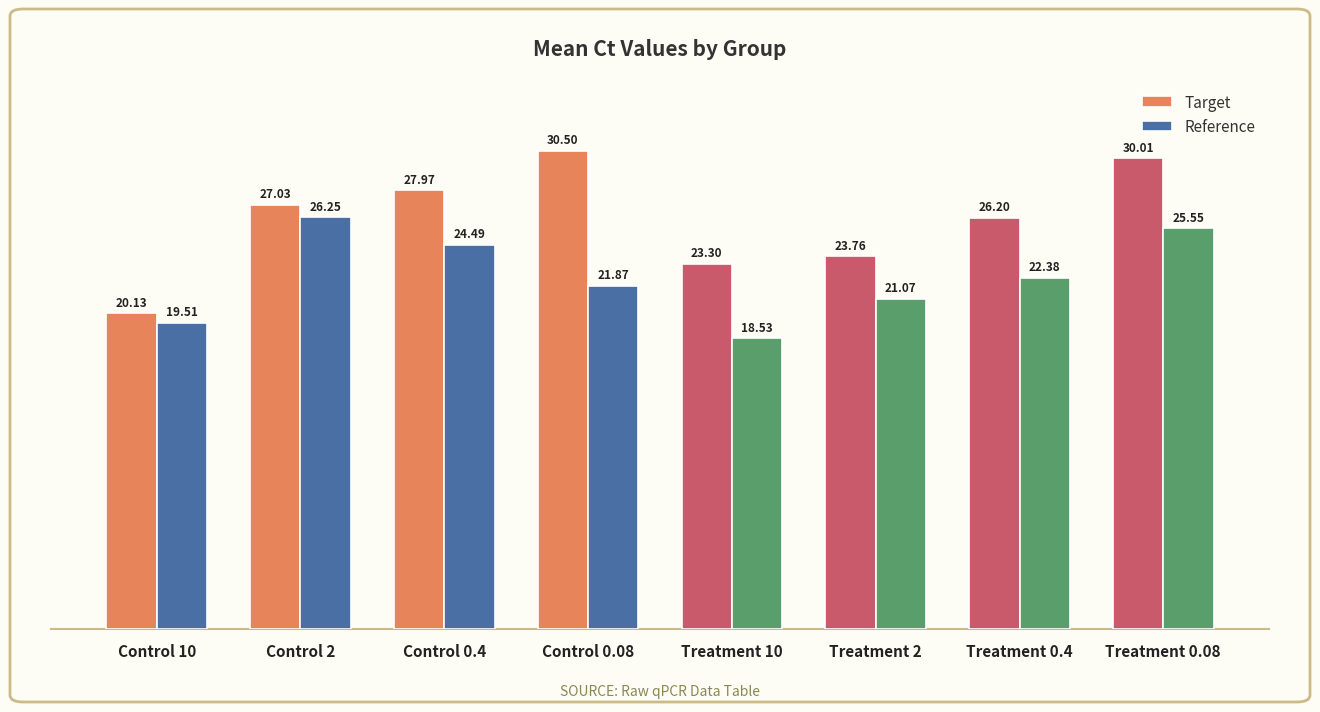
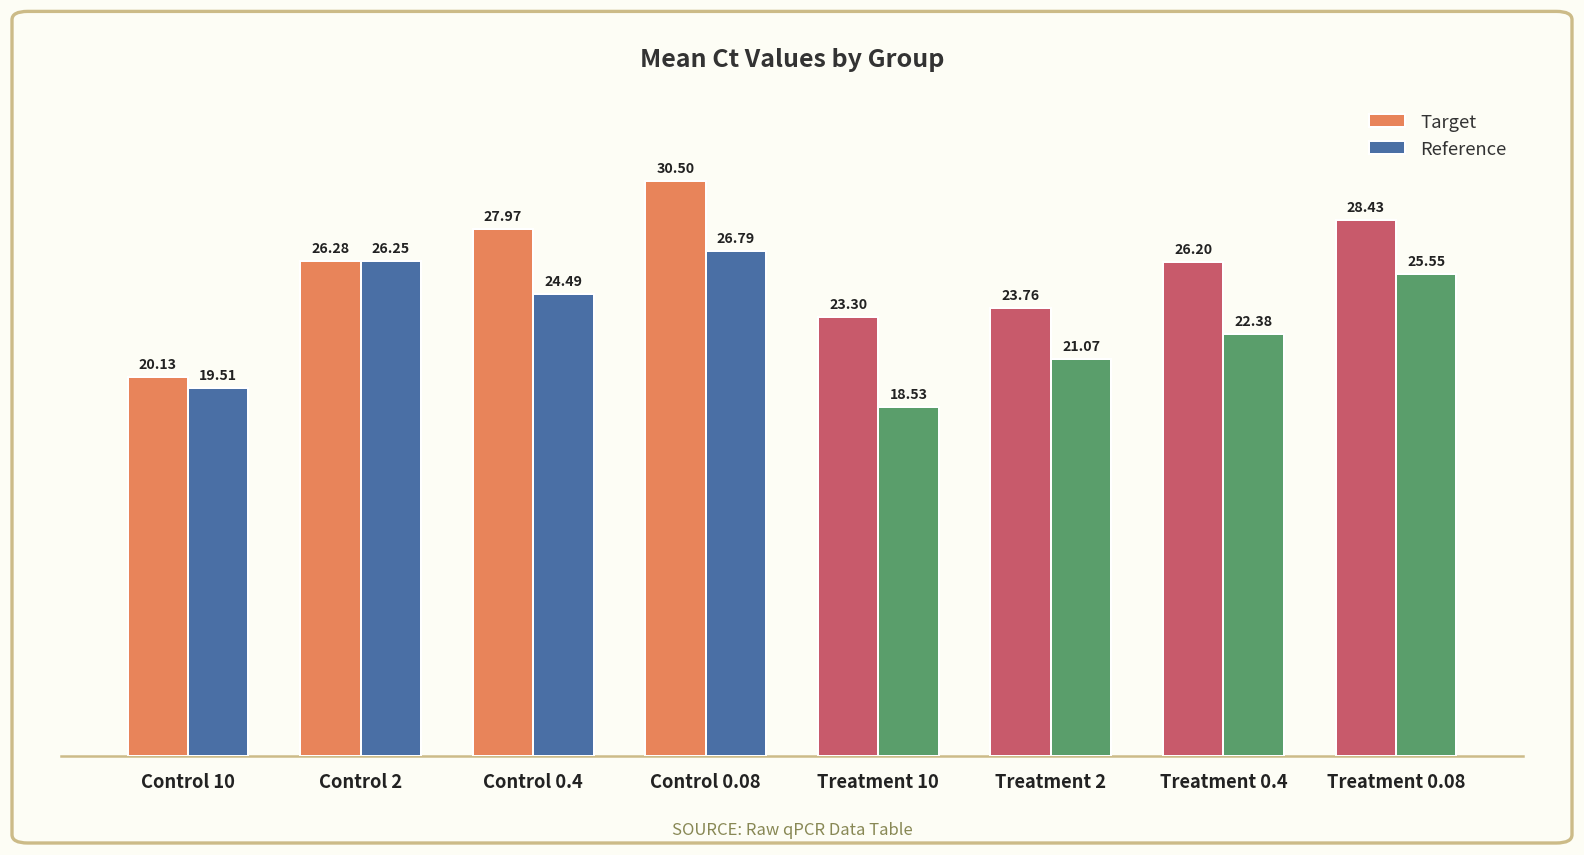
  {
    "Target": {
      "Control 10": 20.13,
-     "Control 2": 27.03,
+     "Control 2": 26.28,
      "Control 0.4": 27.97,
      "Control 0.08": 30.50,
      "Treatment 10": 23.30,
      "Treatment 2": 23.76,
      "Treatment 0.4": 26.20,
-     "Treatment 0.08": 30.01
+     "Treatment 0.08": 28.43
    },
    "Reference": {
      "Control 10": 19.51,
      "Control 2": 26.25,
      "Control 0.4": 24.49,
-     "Control 0.08": 21.87,
+     "Control 0.08": 26.79,
      "Treatment 10": 18.53,
      "Treatment 2": 21.07,
      "Treatment 0.4": 22.38,
      "Treatment 0.08": 25.55
    }
  }
